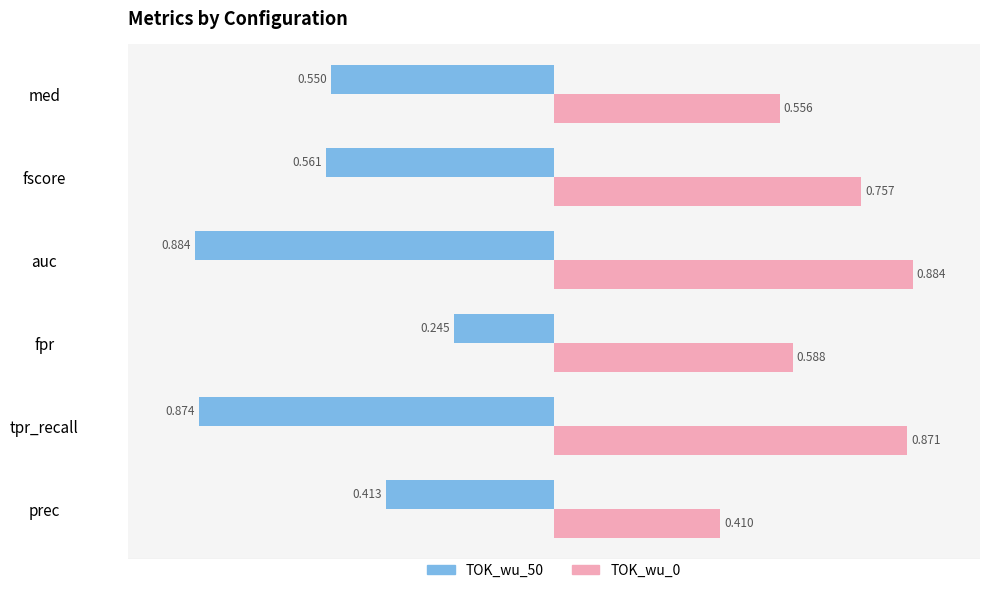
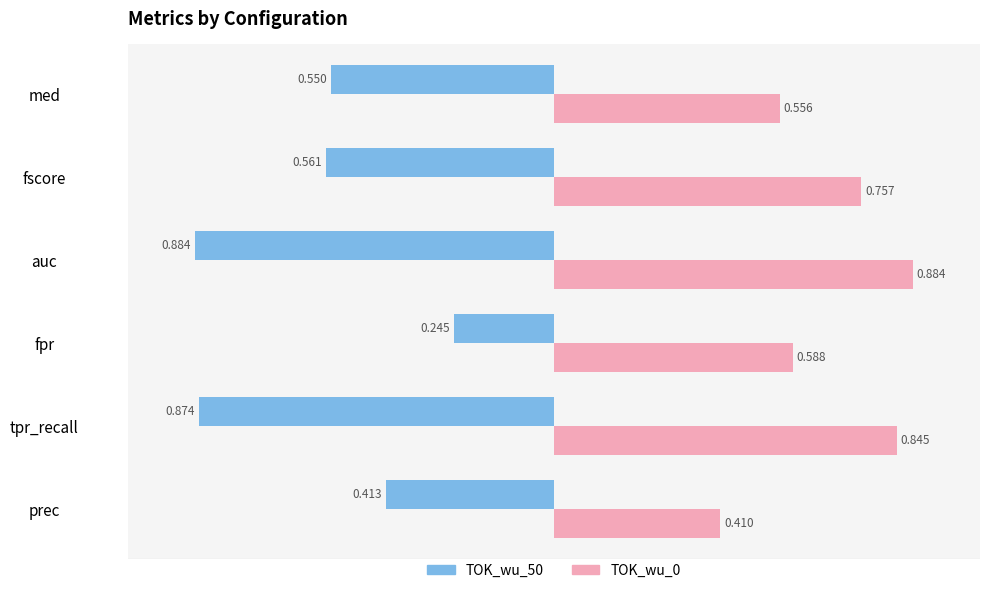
  {
    "TOK_wu_0": {
      "med": 0.556,
      "fscore": 0.757,
      "auc": 0.884,
      "fpr": 0.588,
-     "tpr_recall": 0.871,
+     "tpr_recall": 0.845,
      "prec": 0.410
    }
  }
